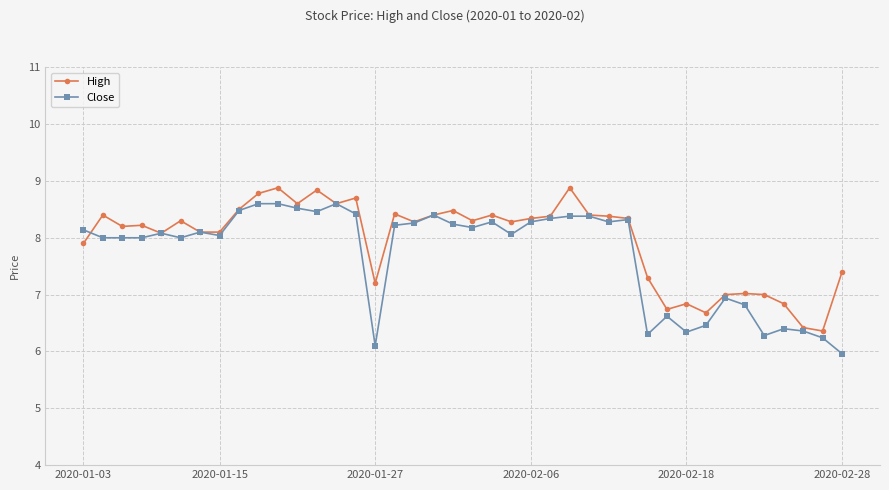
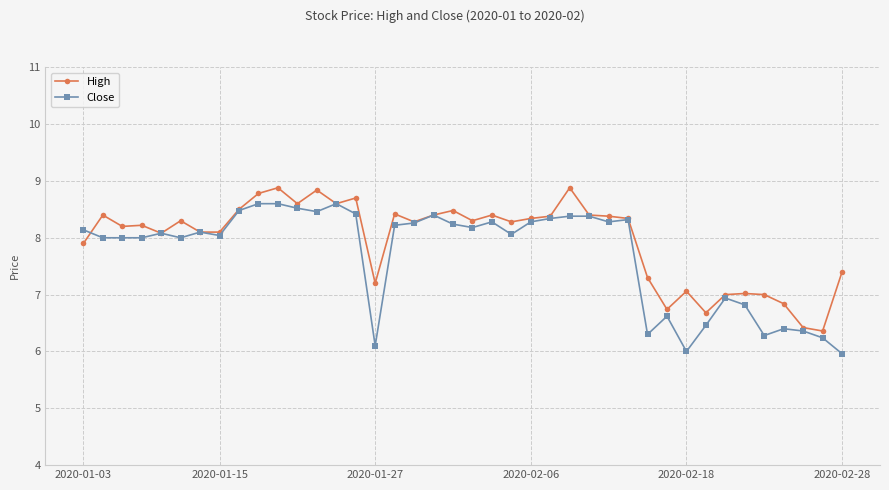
  {
    "High": {
      "2020-01-03": 7.9,
      "2020-01-15": 8.1,
      "2020-01-27": 7.2,
      "2020-02-06": 8.3,
-     "2020-02-18": 6.8,
+     "2020-02-18": 7.1,
      "2020-02-28": 7.4
    },
    "Close": {
      "2020-01-03": 8.1,
      "2020-01-15": 8.0,
      "2020-01-27": 6.1,
      "2020-02-06": 8.3,
-     "2020-02-18": 6.3,
+     "2020-02-18": 6.0,
      "2020-02-28": 6.0
    }
  }
